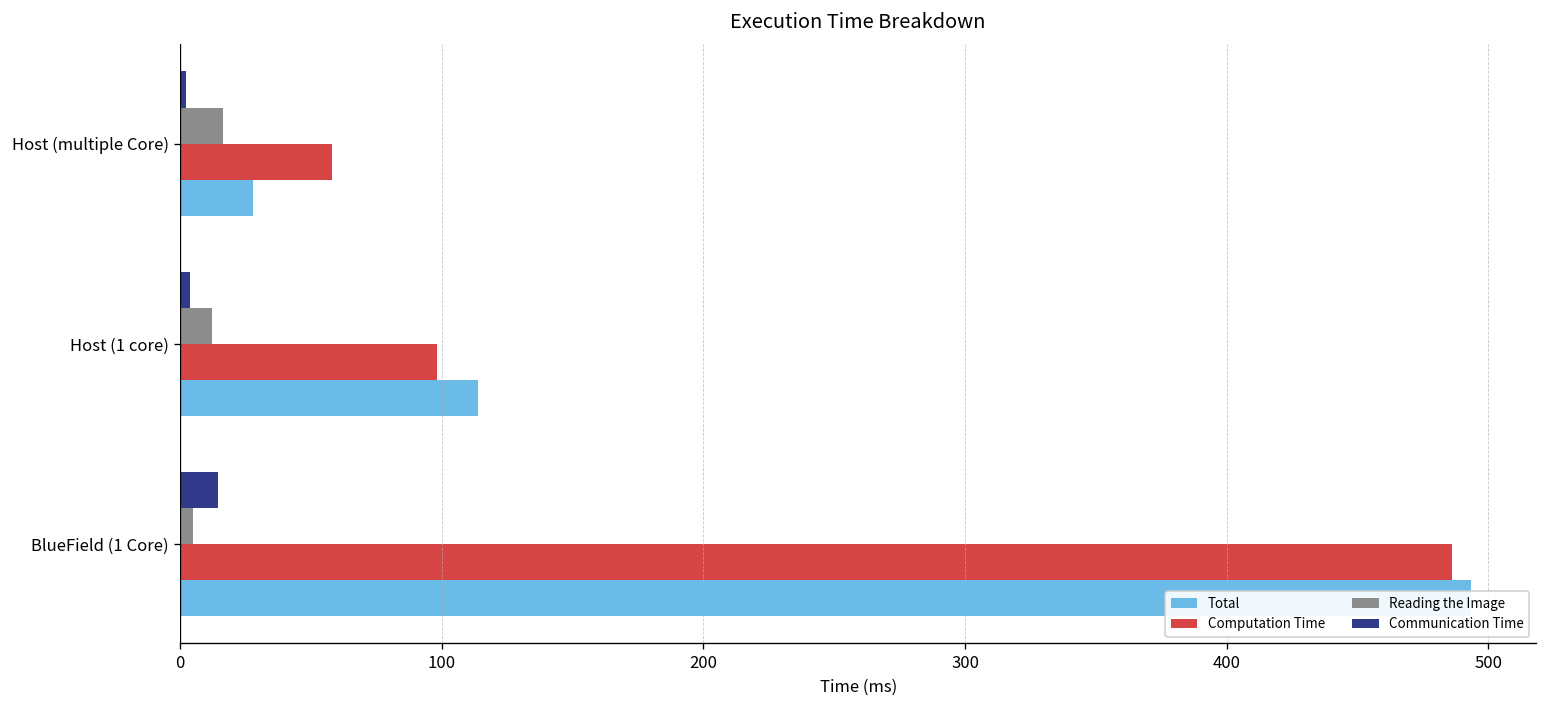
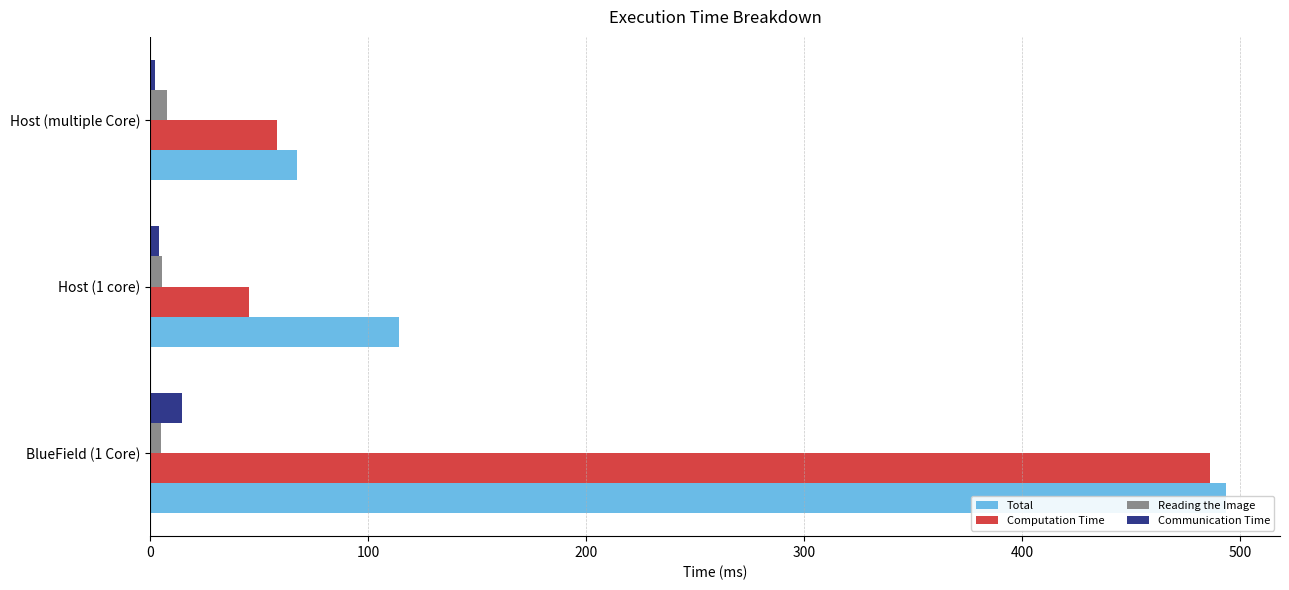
  {
    "Total": {
-     "Host (multiple Core)": 28,
+     "Host (multiple Core)": 68,
      "Host (1 core)": 114
    },
    "Computation Time": {
      "Host (multiple Core)": 58,
-     "Host (1 core)": 98,
+     "Host (1 core)": 45,
      "BlueField (1 Core)": 486
    },
    "Reading the Image": {
-     "Host (multiple Core)": 16,
-     "Host (1 core)": 12,
+     "Host (multiple Core)": 7,
+     "Host (1 core)": 5,
      "BlueField (1 Core)": 5
    },
    "Communication Time": {
      "Host (multiple Core)": 2,
      "Host (1 core)": 4,
      "BlueField (1 Core)": 15
    }
  }
